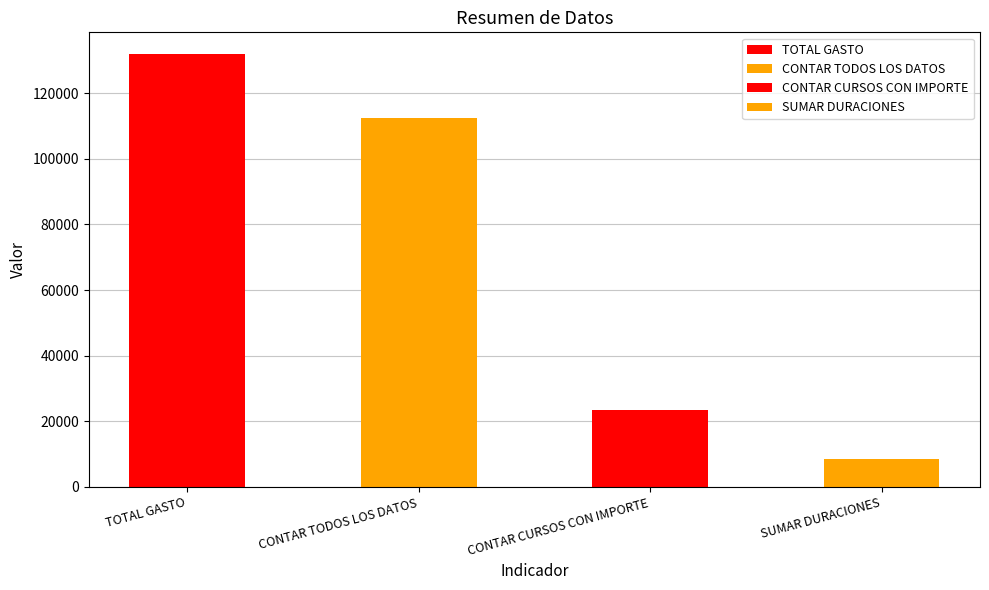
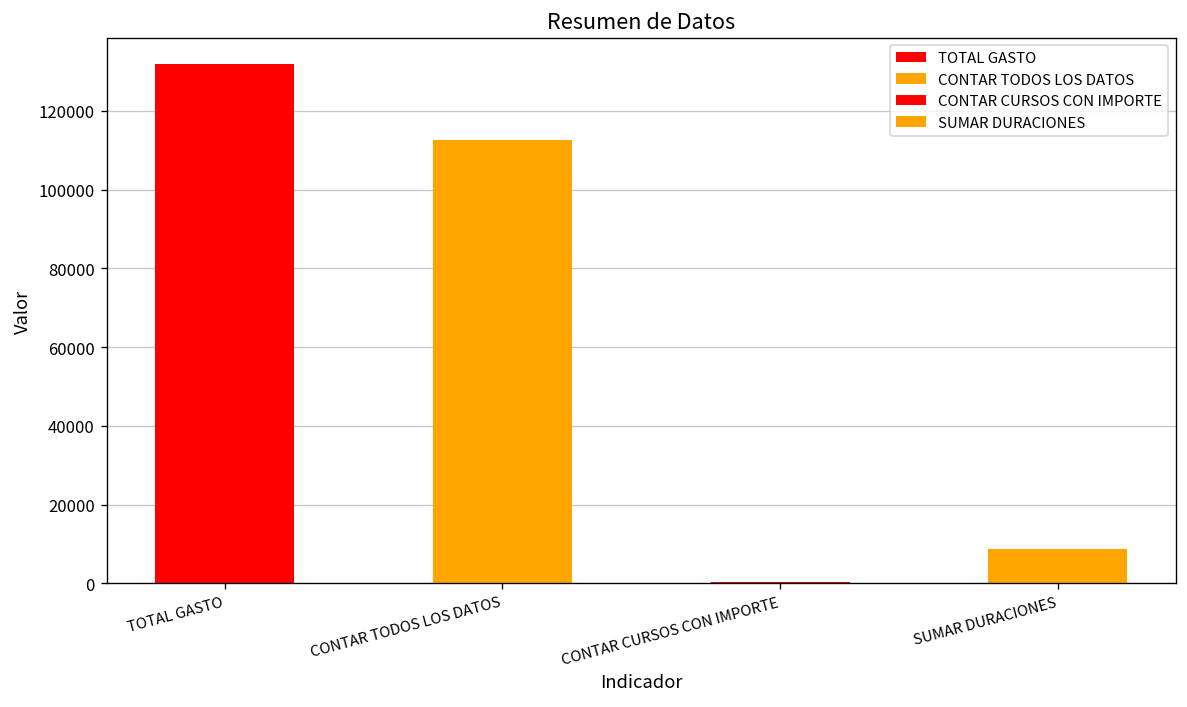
  {
    "TOTAL GASTO": 132000,
    "CONTAR TODOS LOS DATOS": 113000,
-   "CONTAR CURSOS CON IMPORTE": 23000,
+   "CONTAR CURSOS CON IMPORTE": 0,
    "SUMAR DURACIONES": 9000
  }
